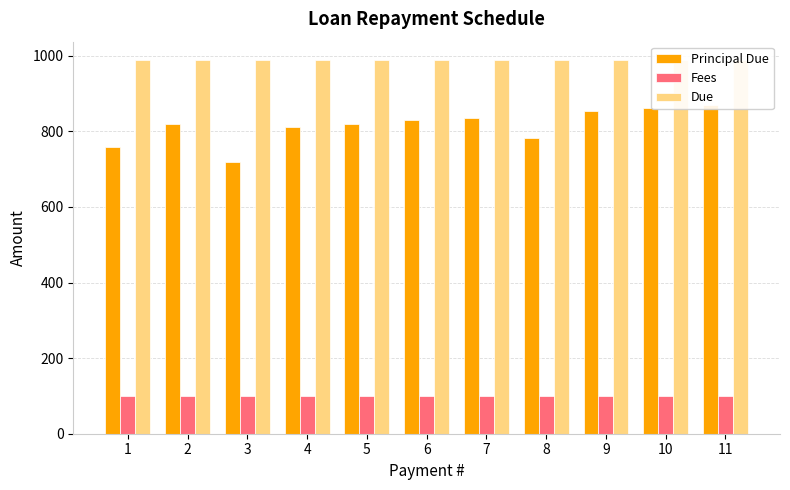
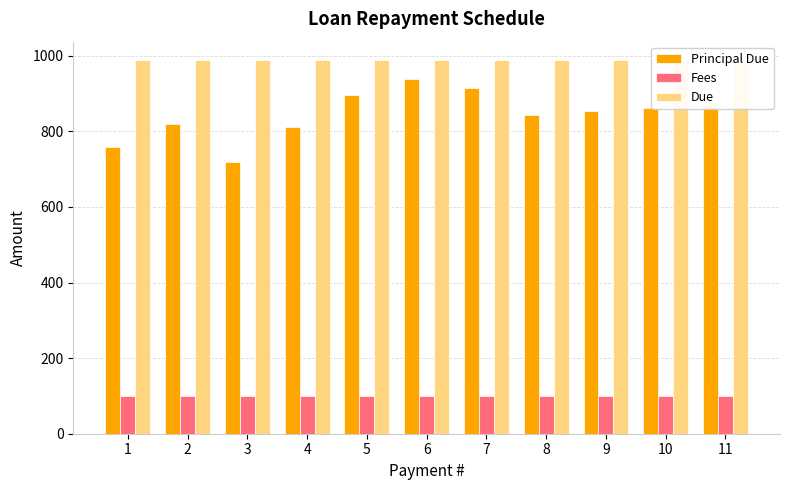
  {
    "Principal Due": {
      "1": 760,
      "2": 820,
      "3": 720,
      "4": 810,
-     "5": 820,
-     "6": 830,
-     "7": 840,
-     "8": 780,
+     "5": 900,
+     "6": 940,
+     "7": 910,
+     "8": 840,
      "9": 850,
      "10": 860
    },
    "Fees": {
      "1": 100,
      "2": 100,
      "3": 100,
      "4": 100,
      "5": 100,
      "6": 100,
      "7": 100,
      "8": 100,
      "9": 100,
      "10": 100,
      "11": 100
    },
    "Due": {
      "1": 990,
      "2": 990,
      "3": 990,
      "4": 990,
      "5": 990,
      "6": 990,
      "7": 990,
      "8": 990,
      "9": 990
    }
  }
